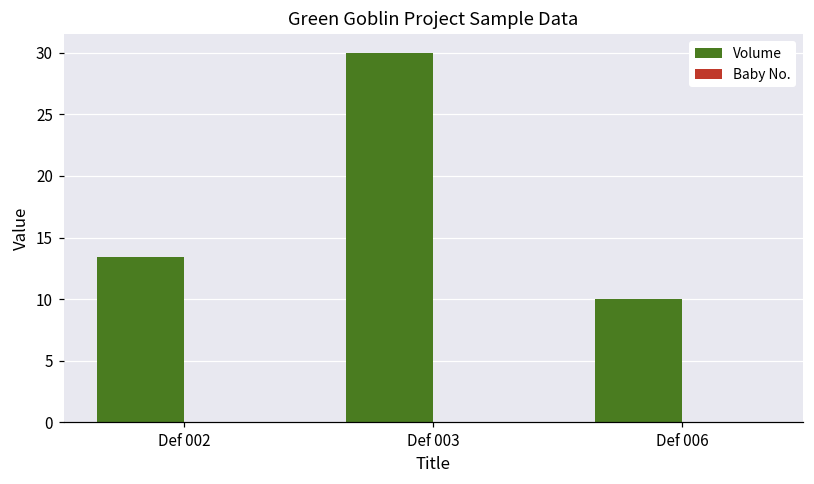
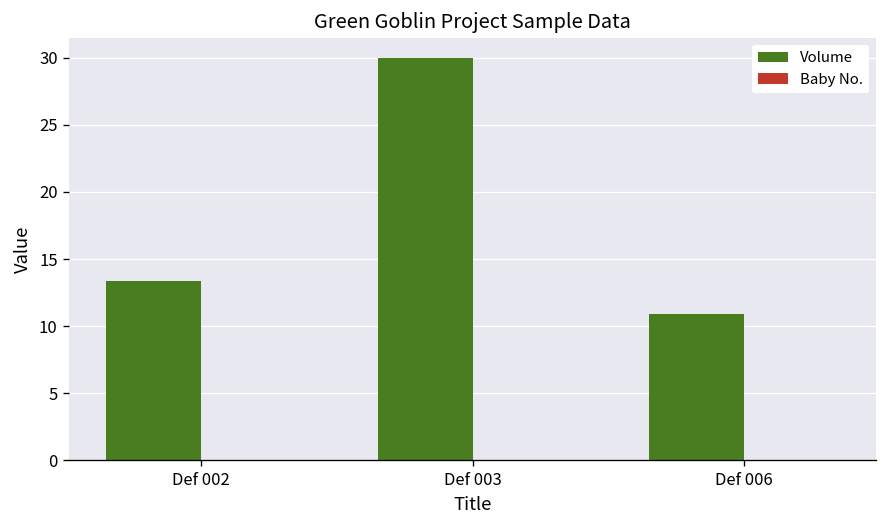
  {
    "Volume": {
      "Def 002": 13.4,
      "Def 003": 30.0,
-     "Def 006": 10.0
+     "Def 006": 10.9
    },
    "Baby No.": {
      "Def 002": 0.0,
      "Def 003": 0.0,
      "Def 006": 0.0
    }
  }
